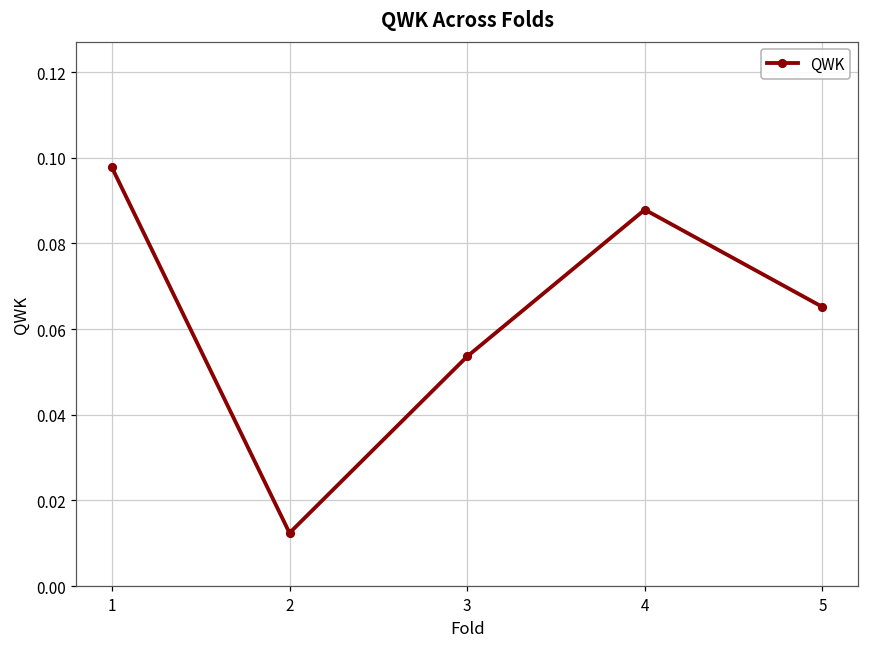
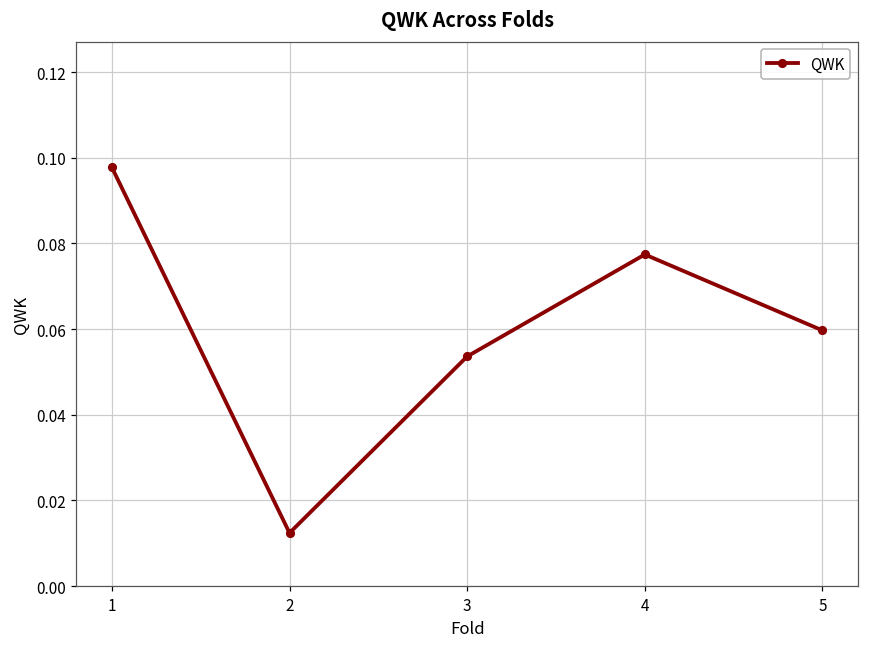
  {
    "1": 0.098,
    "2": 0.012,
    "3": 0.054,
-   "4": 0.088,
-   "5": 0.065
+   "4": 0.077,
+   "5": 0.060
  }
